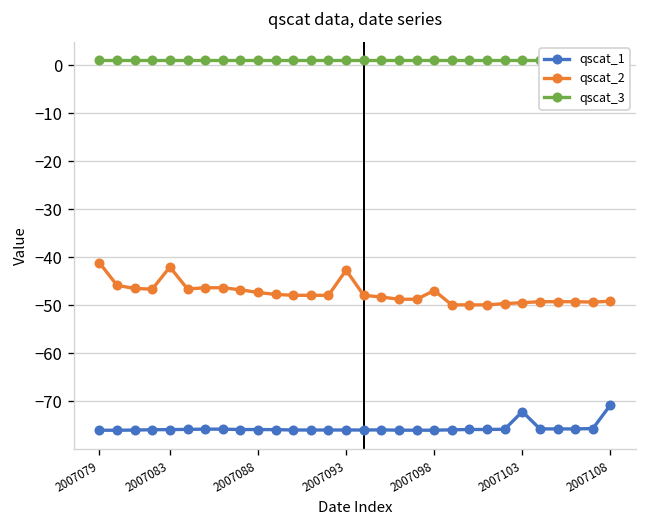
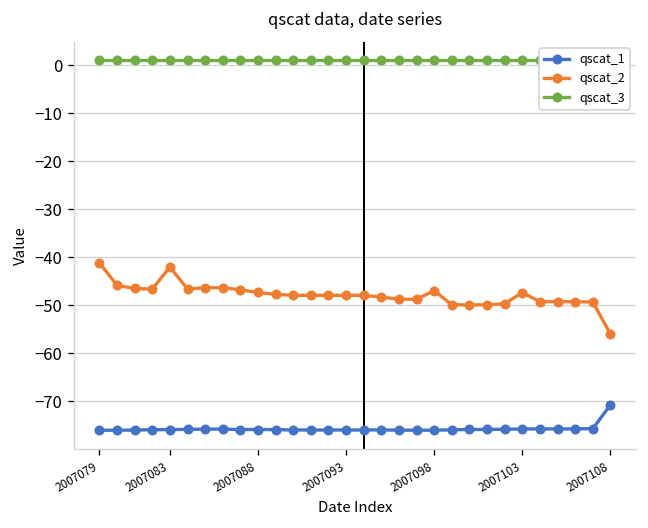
  {
    "qscat_1": {
      "2007079": -76,
      "2007083": -76,
      "2007088": -76,
      "2007093": -76,
      "2007098": -76,
-     "2007103": -72,
+     "2007103": -76,
      "2007108": -71
    },
    "qscat_2": {
      "2007079": -41,
      "2007083": -42,
      "2007088": -47,
-     "2007093": -43,
+     "2007093": -48,
      "2007098": -47,
-     "2007103": -49,
-     "2007108": -49
+     "2007103": -47,
+     "2007108": -56
    },
    "qscat_3": {
      "2007079": 1,
      "2007083": 1,
      "2007088": 1,
      "2007093": 1,
      "2007098": 1,
      "2007103": 1
    }
  }
